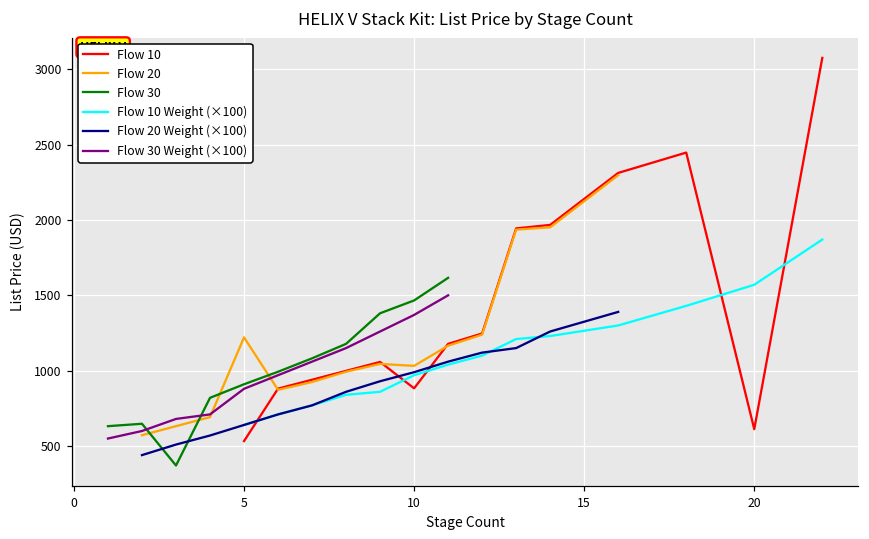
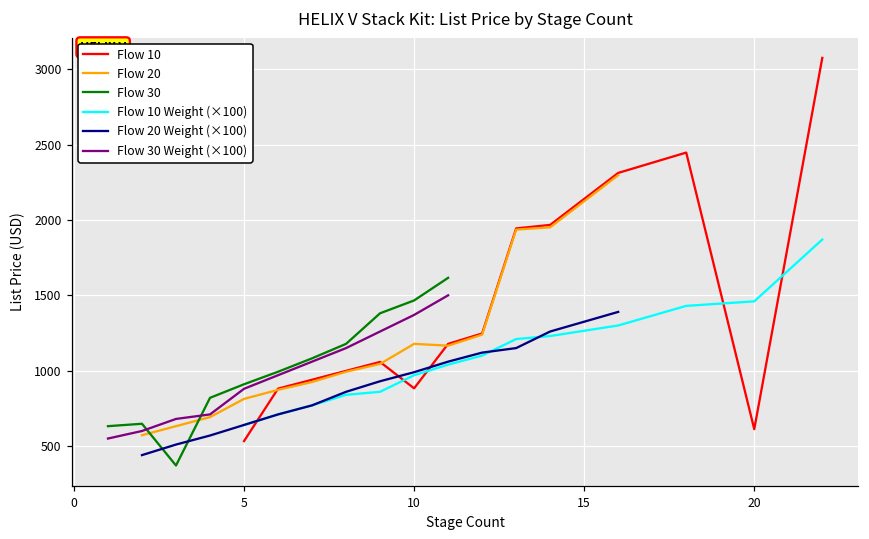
  {
    "Flow 10": {
      "5": 530,
      "10": 880,
      "20": 610
    },
    "Flow 20": {
-     "5": 1220,
-     "10": 1030
+     "5": 810,
+     "10": 1180
    },
    "Flow 30": {
      "5": 910,
      "10": 1470
    },
    "Flow 10 Weight (×100)": {
      "10": 970,
-     "20": 1570
+     "20": 1460
    },
    "Flow 20 Weight (×100)": {
      "10": 990
    },
    "Flow 30 Weight (×100)": {
      "5": 880,
      "10": 1370
    }
  }
